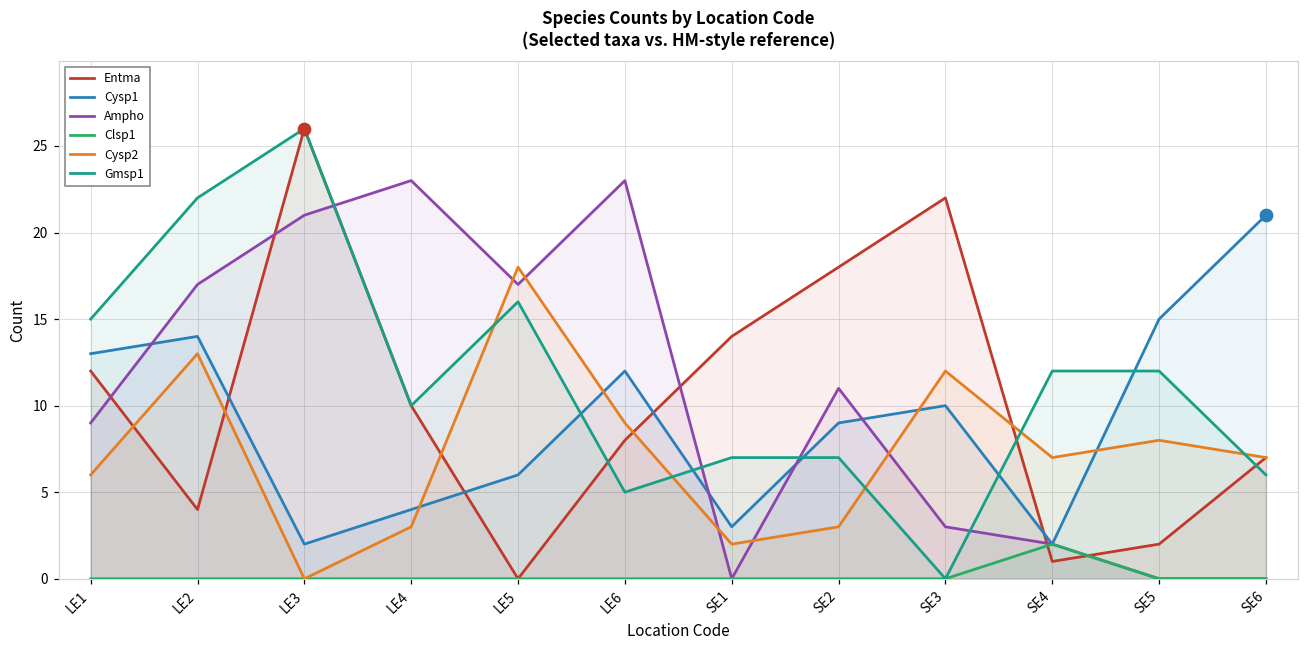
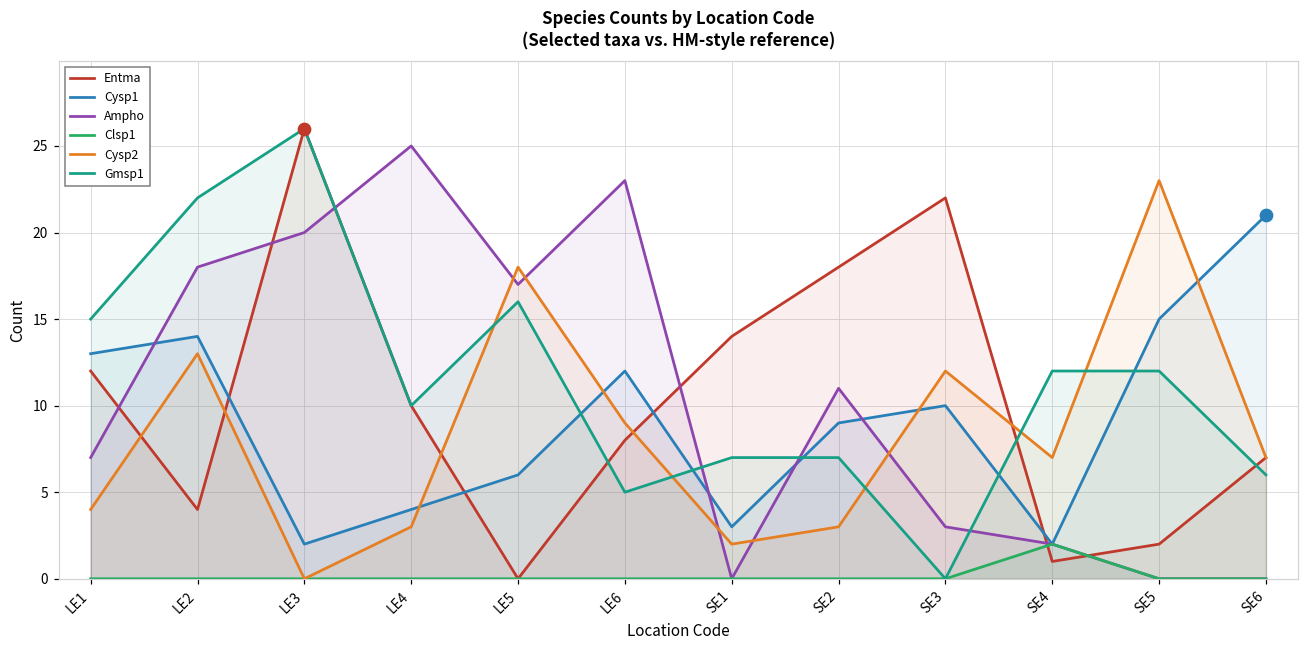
  {
    "Ampho": {
-     "LE1": 9,
-     "LE2": 17,
-     "LE3": 21,
-     "LE4": 23,
+     "LE1": 7,
+     "LE2": 18,
+     "LE3": 20,
+     "LE4": 25,
      "LE5": 17,
      "LE6": 23,
      "SE2": 11,
      "SE3": 3
    },
    "Cysp2": {
-     "LE1": 6,
+     "LE1": 4,
      "LE2": 13,
      "LE4": 3,
      "LE5": 18,
      "LE6": 9,
      "SE1": 2,
      "SE2": 3,
      "SE3": 12,
      "SE4": 7,
-     "SE5": 8
+     "SE5": 23
    }
  }
